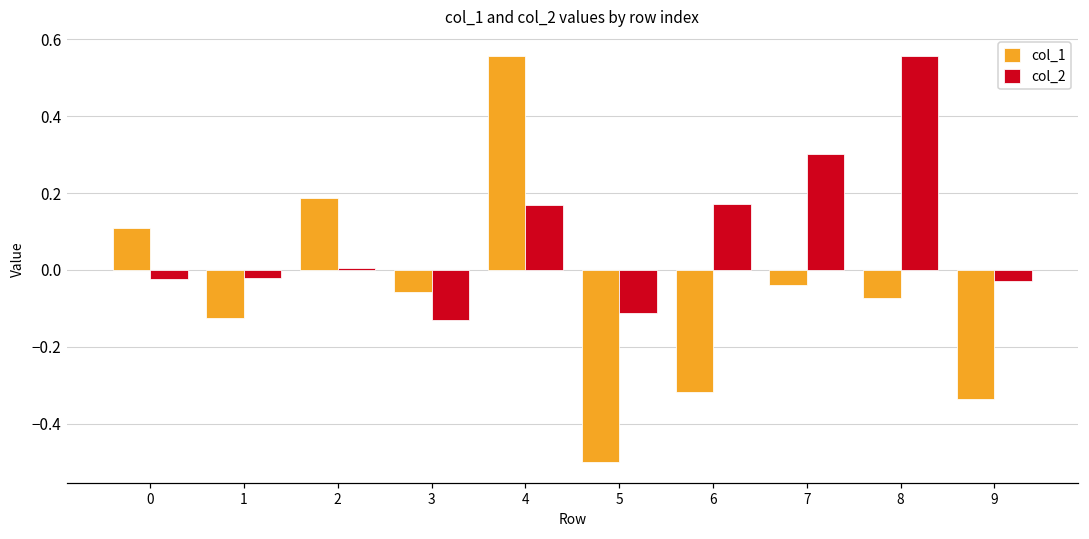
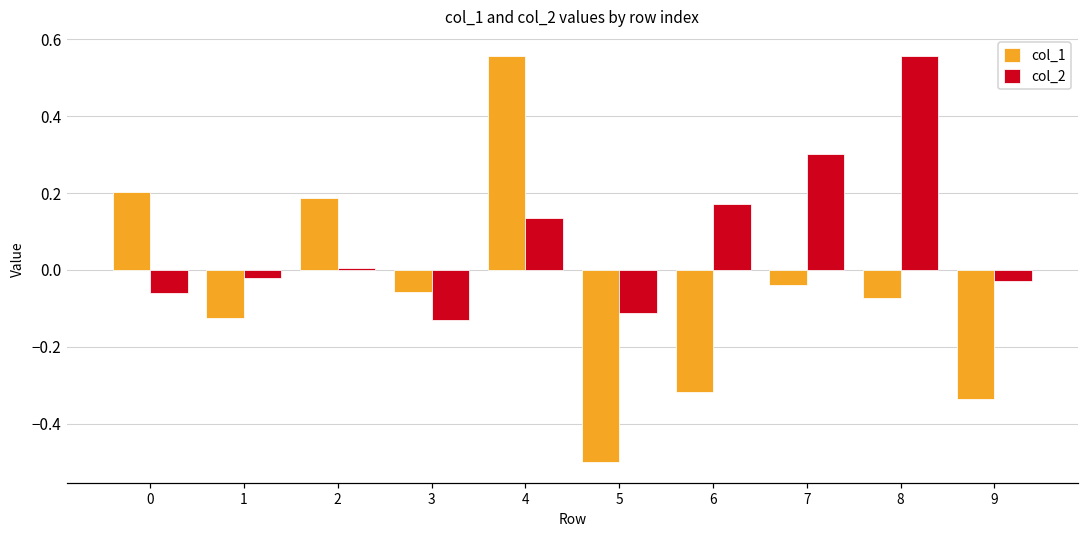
  {
    "col_1": {
-     "0": 0.11,
+     "0": 0.20,
      "1": -0.13,
      "2": 0.19,
      "3": -0.06,
      "4": 0.56,
      "5": -0.50,
      "6": -0.32,
      "7": -0.04,
      "8": -0.07,
      "9": -0.33
    },
    "col_2": {
-     "0": -0.02,
+     "0": -0.06,
      "1": -0.02,
      "3": -0.13,
-     "4": 0.17,
+     "4": 0.14,
      "5": -0.11,
      "6": 0.17,
      "7": 0.30,
      "8": 0.56,
      "9": -0.03
    }
  }
